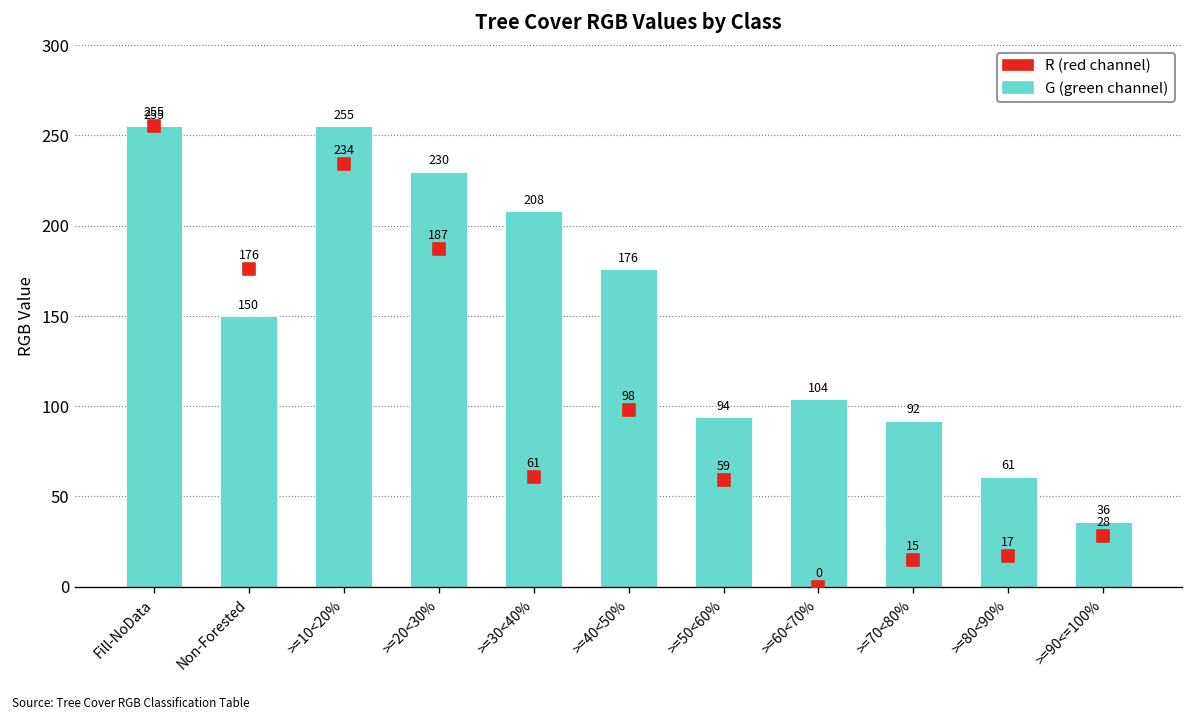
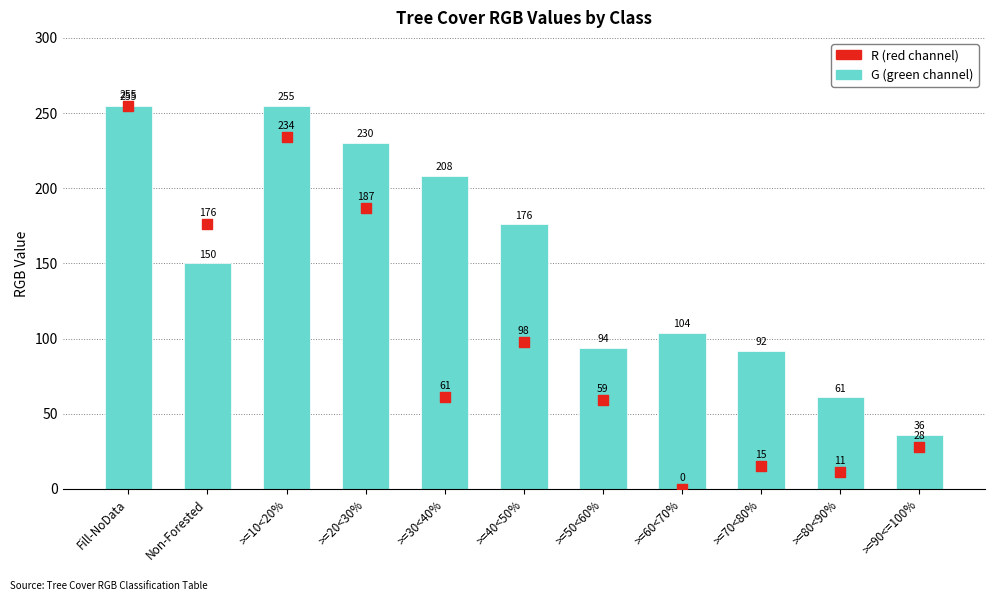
  {
    "G (green channel)": {
      "Non-Forested": 150,
      ">=10<20%": 255,
      ">=20<30%": 230,
      ">=30<40%": 208,
      ">=40<50%": 176,
      ">=50<60%": 94,
      ">=60<70%": 104,
      ">=70<80%": 92,
      ">=80<90%": 61,
      ">=90<=100%": 36
    },
    "R (red channel)": {
-     ">=80<90%": 17
+     ">=80<90%": 11
    }
  }
